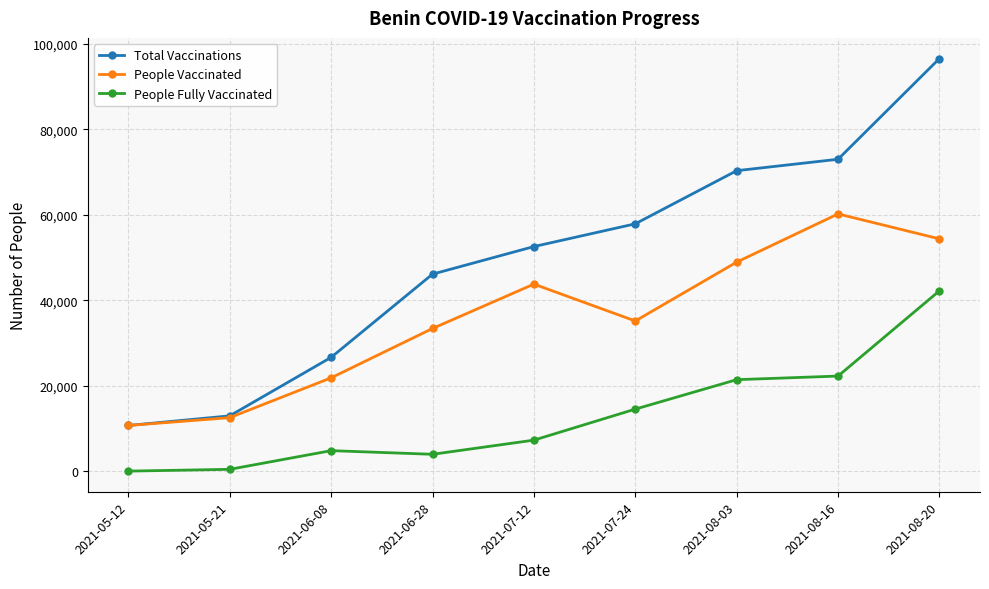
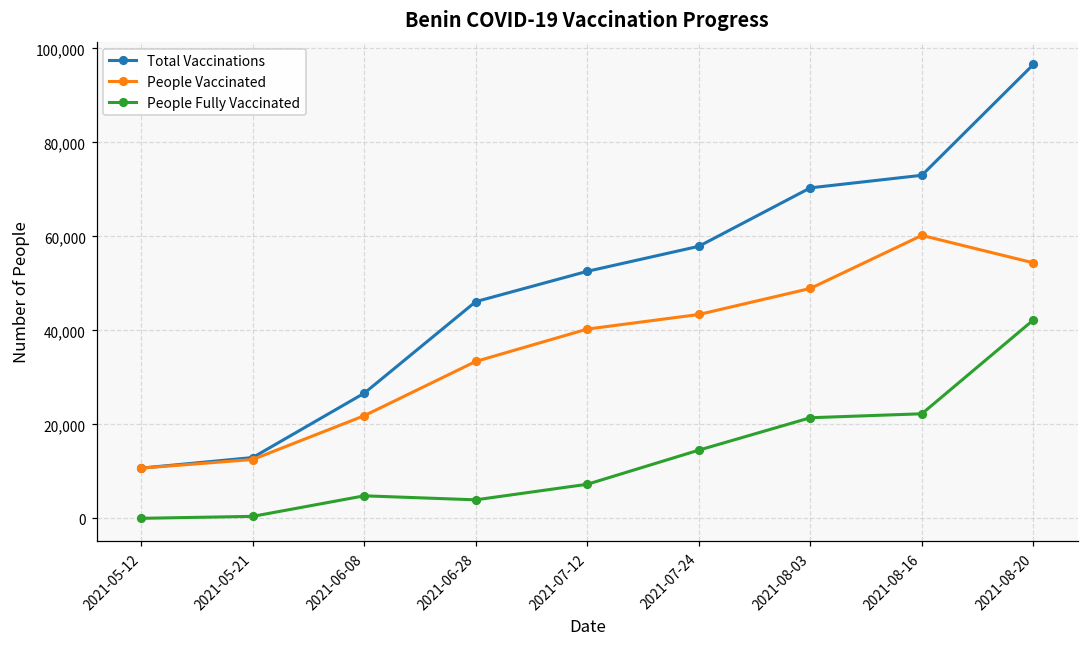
  {
    "Total Vaccinations": {
      "2021-06-08": "27,000",
      "2021-06-28": "46,000",
      "2021-07-12": "53,000",
      "2021-07-24": "58,000",
      "2021-08-03": "70,000",
      "2021-08-16": "73,000",
      "2021-08-20": "97,000"
    },
    "People Vaccinated": {
      "2021-06-08": "22,000",
      "2021-06-28": "33,000",
-     "2021-07-12": "44,000",
-     "2021-07-24": "35,000",
+     "2021-07-12": "40,000",
+     "2021-07-24": "43,000",
      "2021-08-03": "49,000",
      "2021-08-16": "60,000",
      "2021-08-20": "54,000"
    },
    "People Fully Vaccinated": {
      "2021-05-12": "0",
      "2021-05-21": "0",
      "2021-06-08": "5,000",
      "2021-06-28": "4,000",
      "2021-07-12": "7,000",
      "2021-07-24": "15,000",
      "2021-08-03": "21,000",
      "2021-08-16": "22,000",
      "2021-08-20": "42,000"
    }
  }
